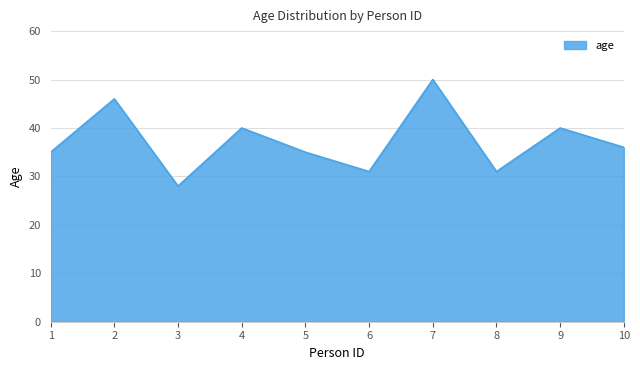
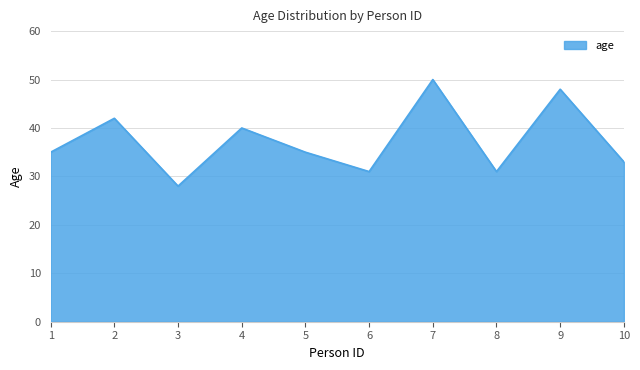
  {
    "1": 35,
-   "2": 46,
+   "2": 42,
    "3": 28,
    "4": 40,
    "5": 35,
    "6": 31,
    "7": 50,
    "8": 31,
-   "9": 40,
-   "10": 36
+   "9": 48,
+   "10": 33
  }
